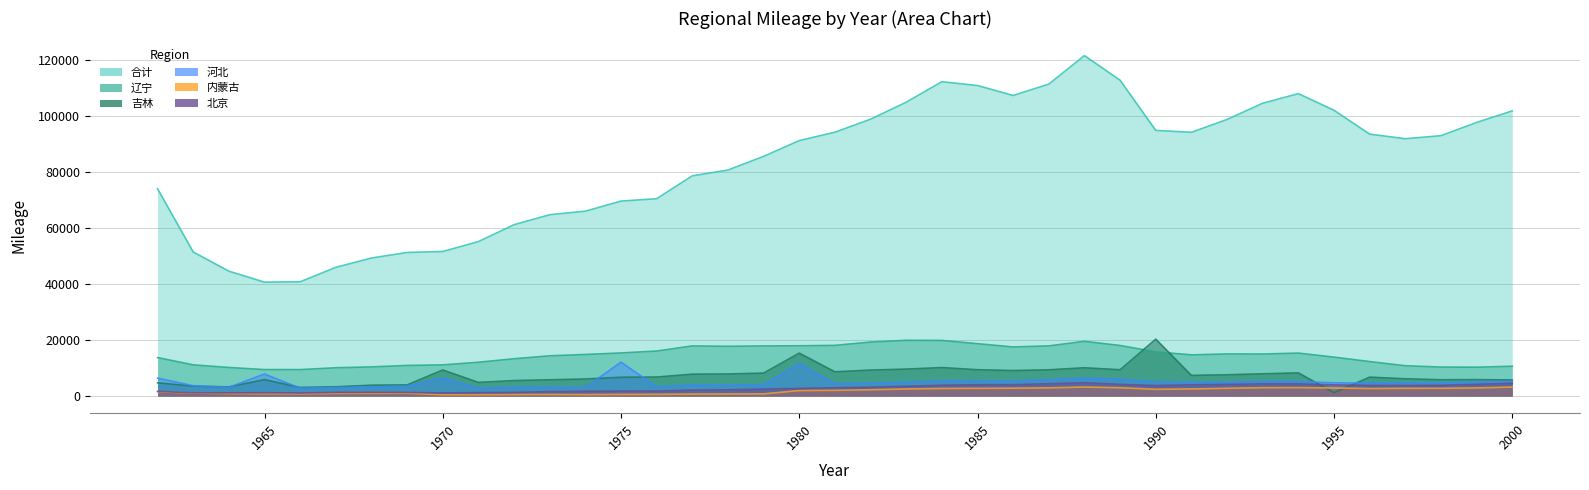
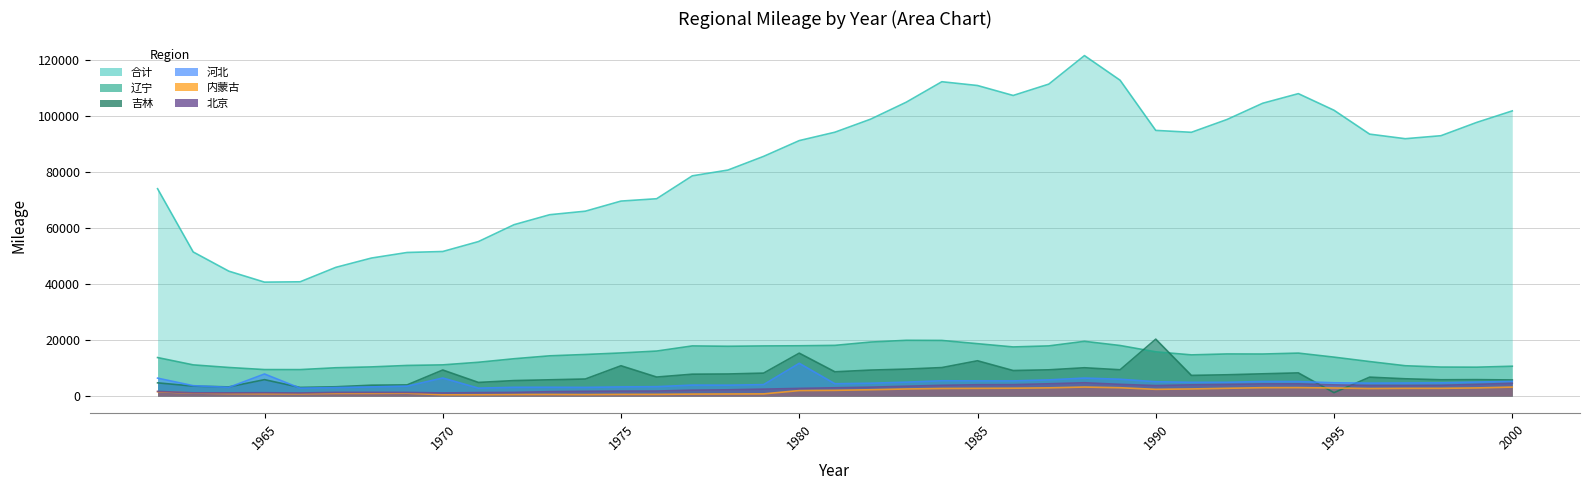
  {
    "吉林": {
      "1965": 6000,
      "1970": 9000,
-     "1975": 7000,
+     "1975": 11000,
      "1980": 15000,
-     "1985": 9000,
+     "1985": 13000,
      "1990": 20000,
      "1995": 1000
    },
    "河北": {
      "1965": 8000,
      "1970": 6000,
-     "1975": 12000,
+     "1975": 3000,
      "1980": 12000,
      "1985": 5000,
      "1990": 5000
    },
    "内蒙古": {
      "1975": 1000,
      "1985": 3000,
      "1990": 2000,
      "1995": 3000,
      "2000": 3000
    },
    "北京": {
      "1975": 2000,
      "1985": 4000,
      "1990": 4000
    }
  }
